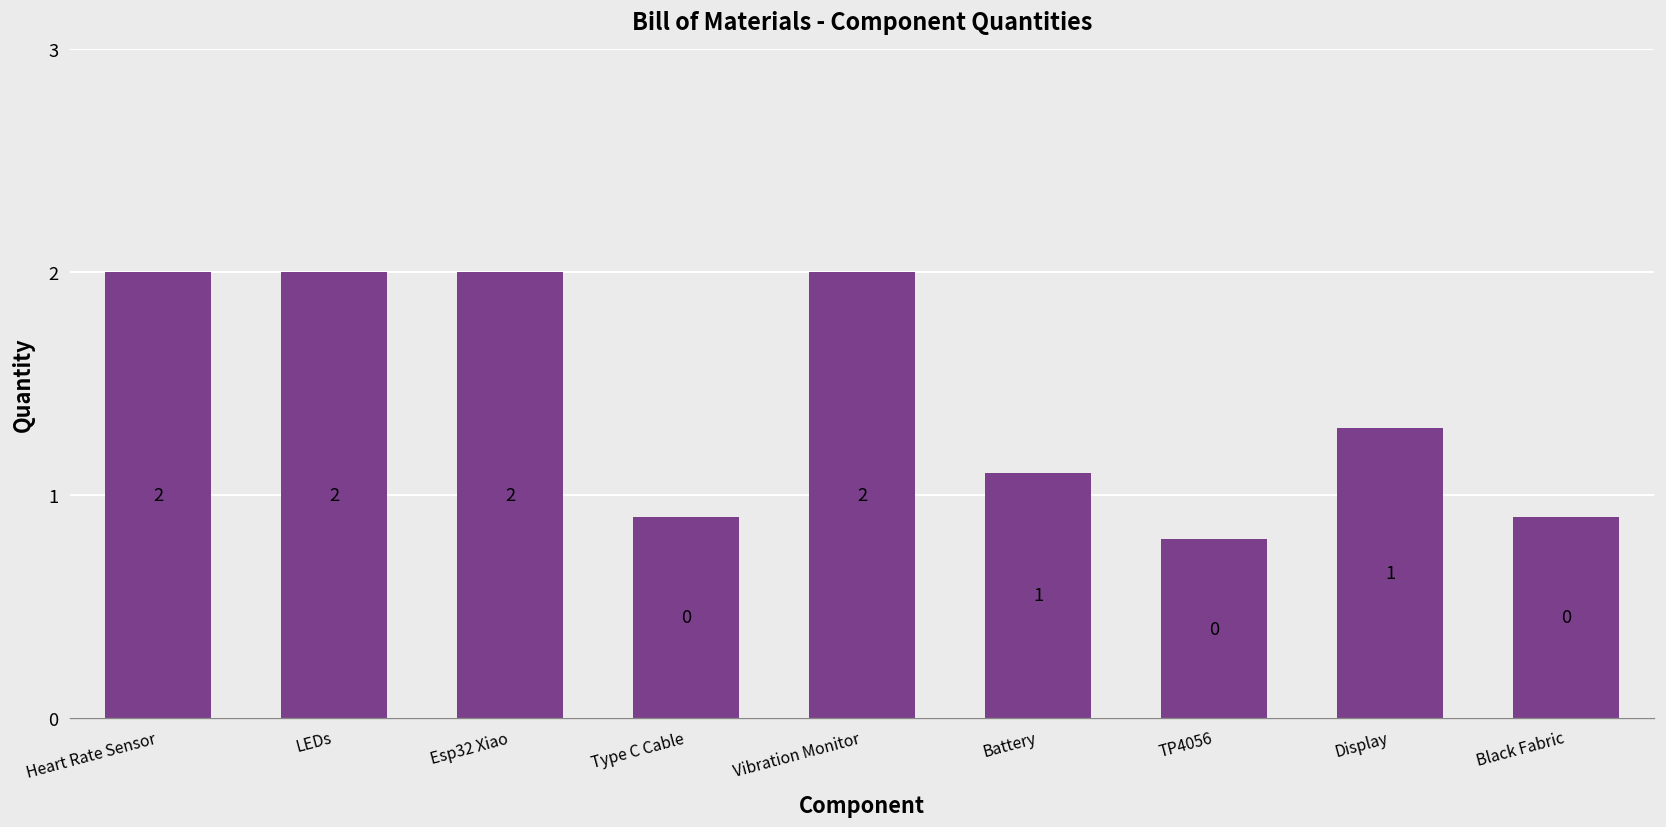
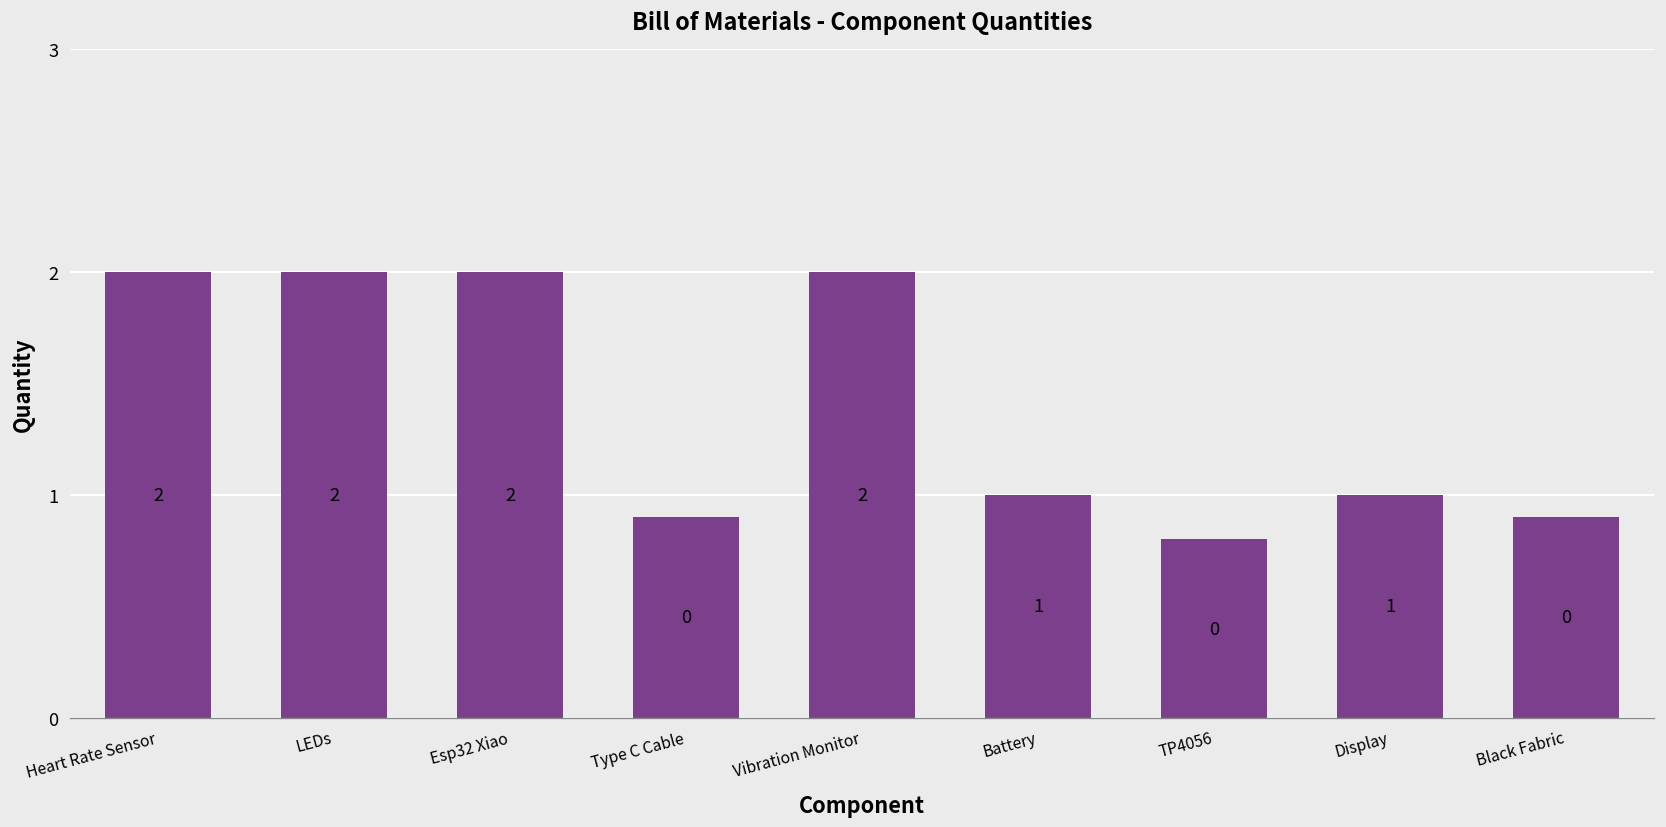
  {
-   "Battery": 1.1,
-   "Display": 1.3
+   "Battery": 1.0,
+   "Display": 1.0
  }
